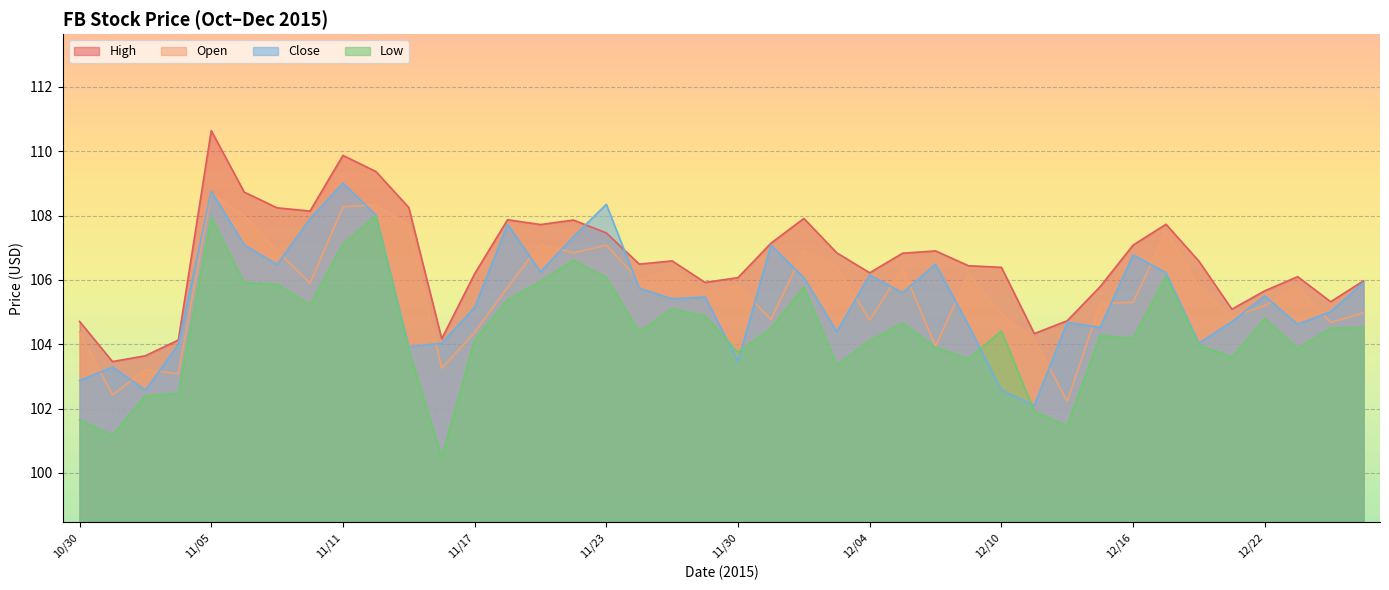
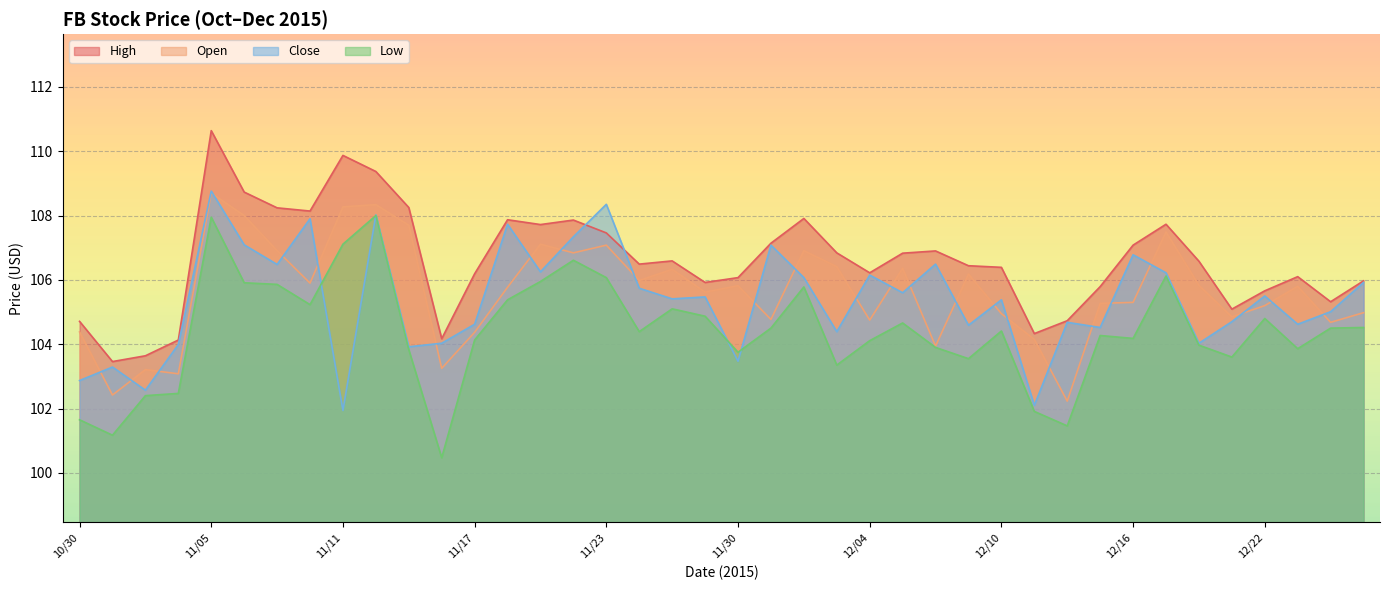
  {
    "Close": {
      "10/30": 102.9,
-     "11/11": 109.0,
-     "11/17": 105.1,
+     "11/11": 101.9,
+     "11/17": 104.6,
      "11/23": 108.4,
      "11/30": 103.5,
-     "12/10": 102.6,
+     "12/10": 105.4,
      "12/16": 106.8,
      "12/22": 105.5
    }
  }
